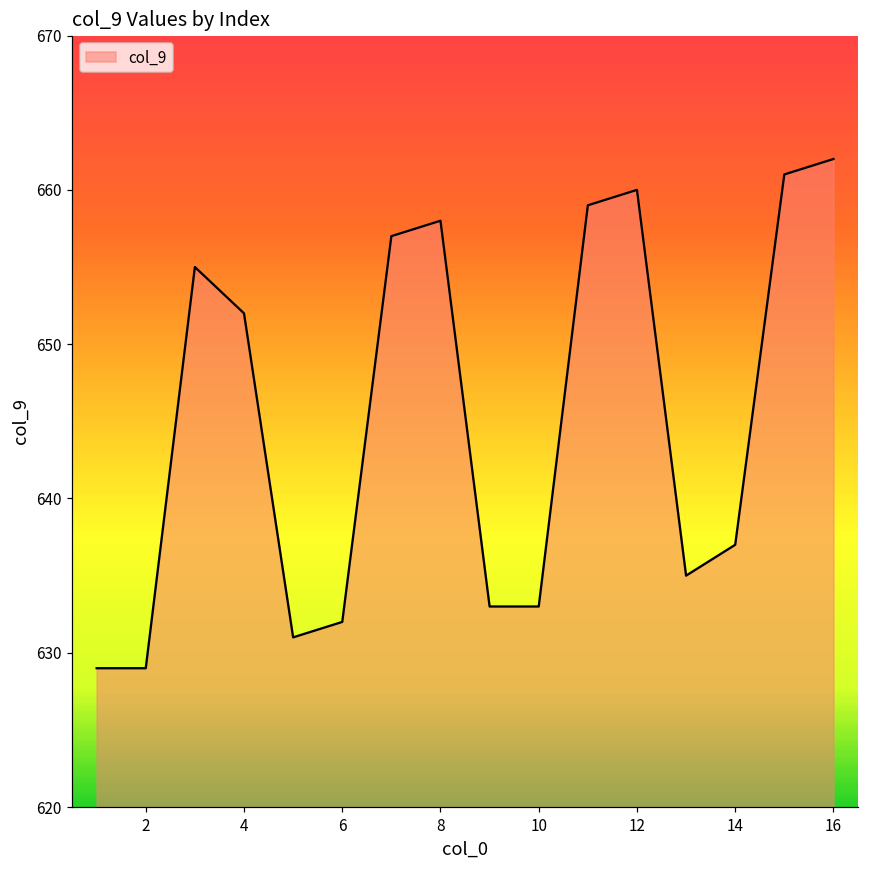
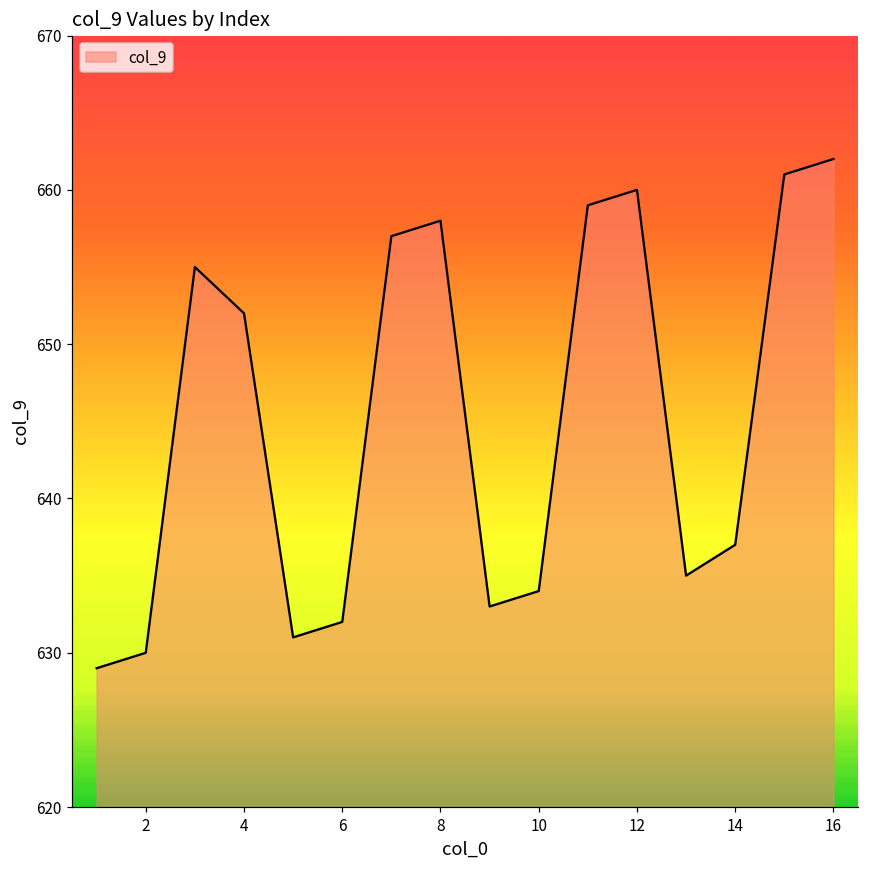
  {
-   "2": 629,
+   "2": 630,
    "4": 652,
    "6": 632,
    "8": 658,
-   "10": 633,
+   "10": 634,
    "12": 660,
    "14": 637,
    "16": 662
  }
